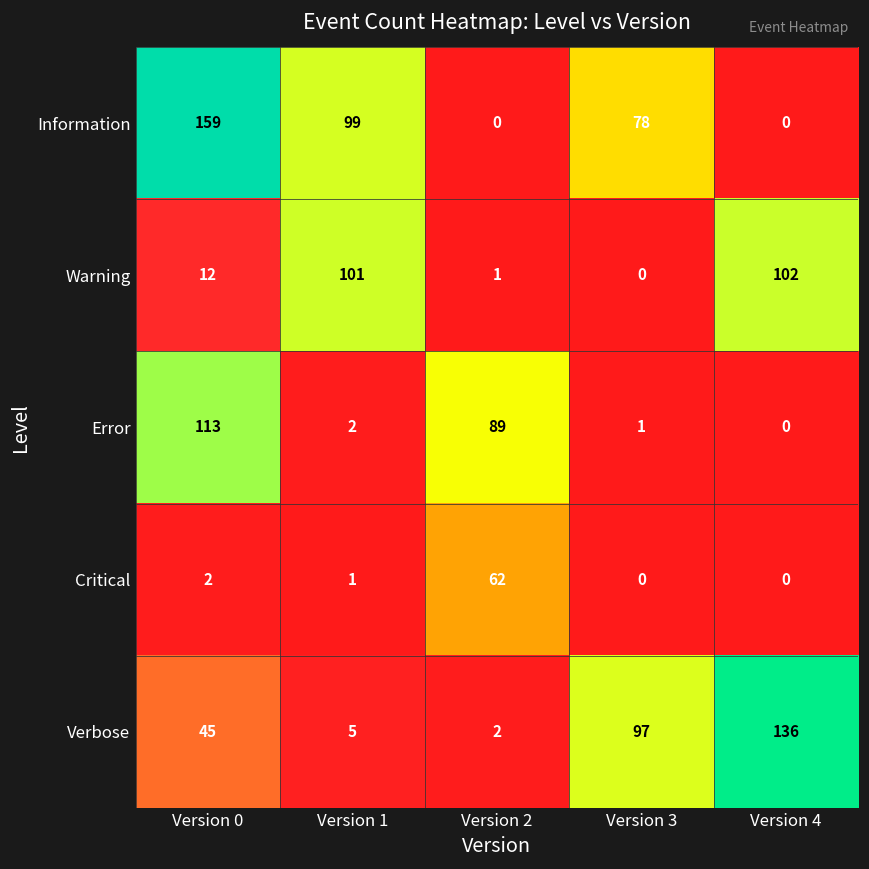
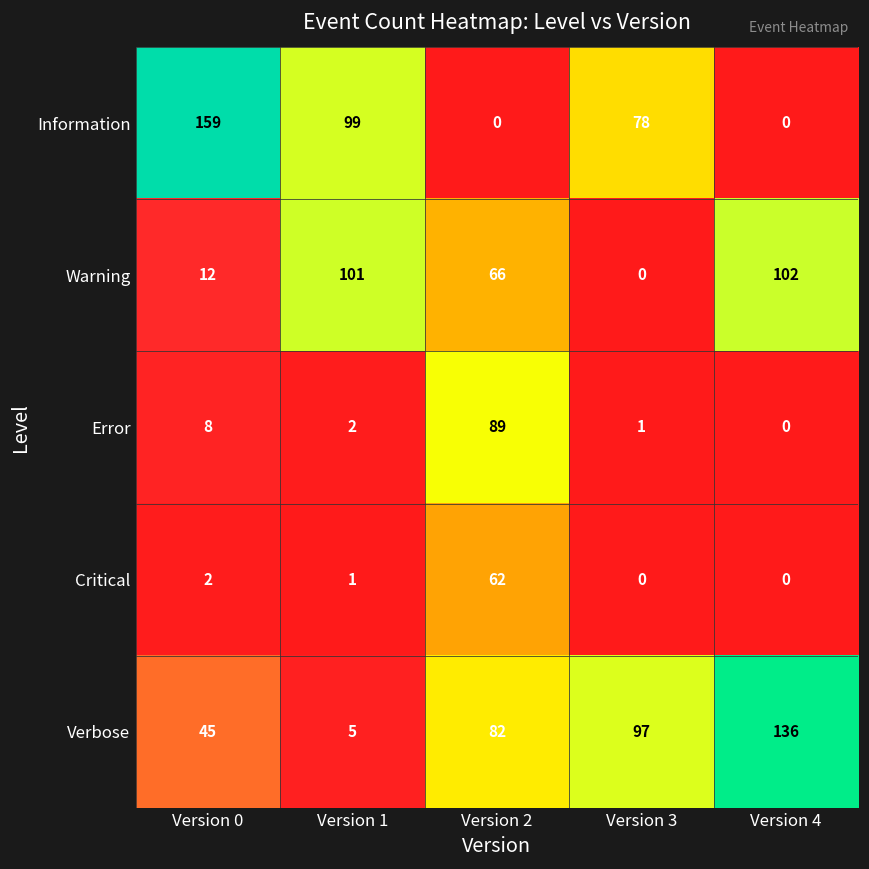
  {
    "Information": {
      "Version 0": 159,
      "Version 1": 99,
      "Version 2": 0,
      "Version 3": 78,
      "Version 4": 0
    },
    "Warning": {
      "Version 0": 12,
      "Version 1": 101,
-     "Version 2": 1,
+     "Version 2": 66,
      "Version 3": 0,
      "Version 4": 102
    },
    "Error": {
-     "Version 0": 113,
+     "Version 0": 8,
      "Version 1": 2,
      "Version 2": 89,
      "Version 3": 1,
      "Version 4": 0
    },
    "Critical": {
      "Version 0": 2,
      "Version 1": 1,
      "Version 2": 62,
      "Version 3": 0,
      "Version 4": 0
    },
    "Verbose": {
      "Version 0": 45,
      "Version 1": 5,
-     "Version 2": 2,
+     "Version 2": 82,
      "Version 3": 97,
      "Version 4": 136
    }
  }
